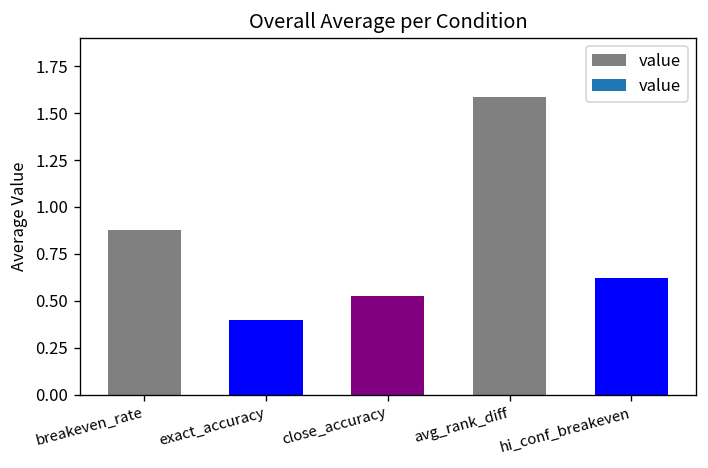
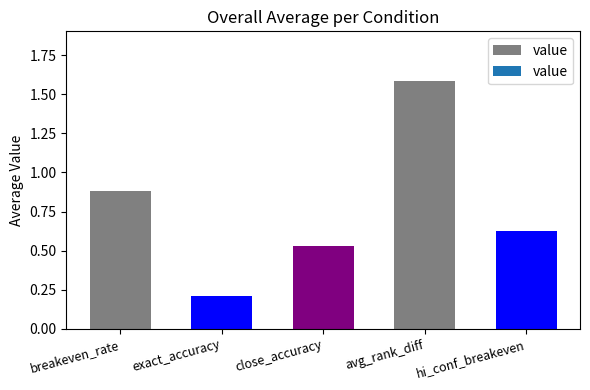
  {
    "breakeven_rate": 0.88,
-   "exact_accuracy": 0.40,
+   "exact_accuracy": 0.21,
    "close_accuracy": 0.53,
    "avg_rank_diff": 1.59,
    "hi_conf_breakeven": 0.62
  }
